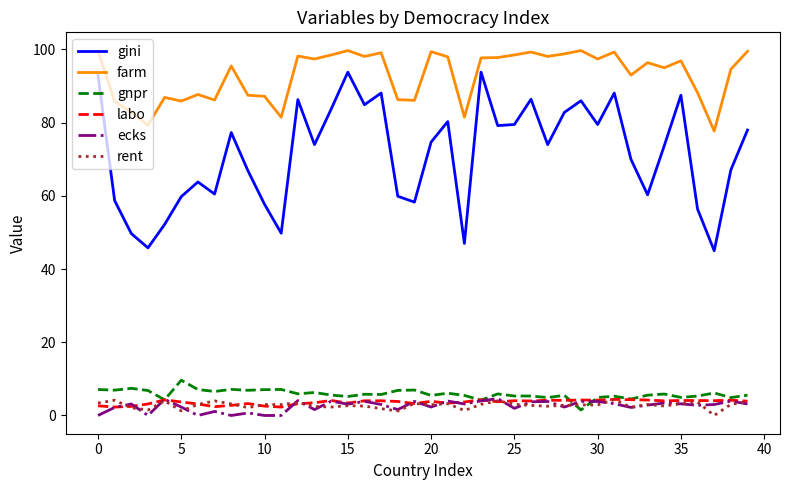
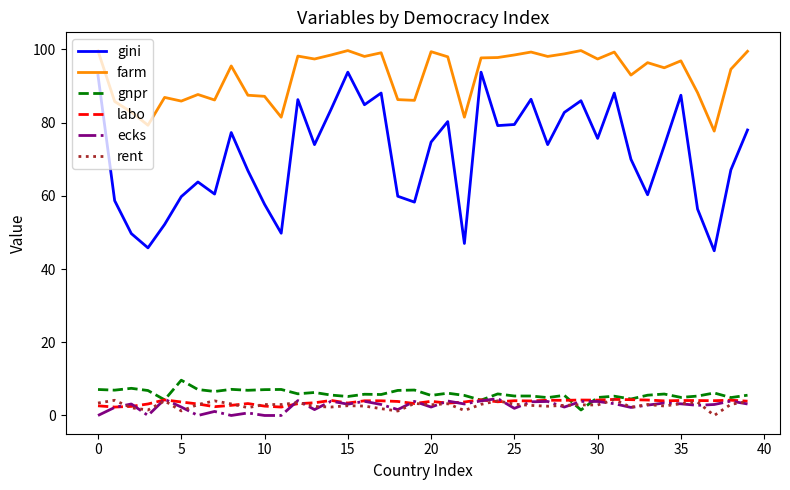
  {
    "gini": {
      "5": 60,
      "10": 58,
      "15": 94,
      "20": 75,
      "25": 80,
-     "30": 80,
+     "30": 76,
      "35": 88
    },
    "farm": {
      "5": 86,
      "10": 87,
      "15": 100,
      "20": 99,
      "25": 99,
      "30": 97,
      "35": 97
    },
    "gnpr": {
      "0": 7,
      "5": 10,
      "10": 7,
      "15": 5,
      "20": 5,
      "25": 5,
      "30": 5,
      "35": 5
    },
    "labo": {
      "0": 3,
      "5": 4,
      "20": 4,
      "25": 4,
      "35": 4
    },
    "ecks": {
      "0": 0,
      "5": 2,
      "10": 0,
      "25": 2
    },
    "rent": {
      "0": 3,
      "5": 1,
      "25": 3,
      "30": 3
    }
  }
